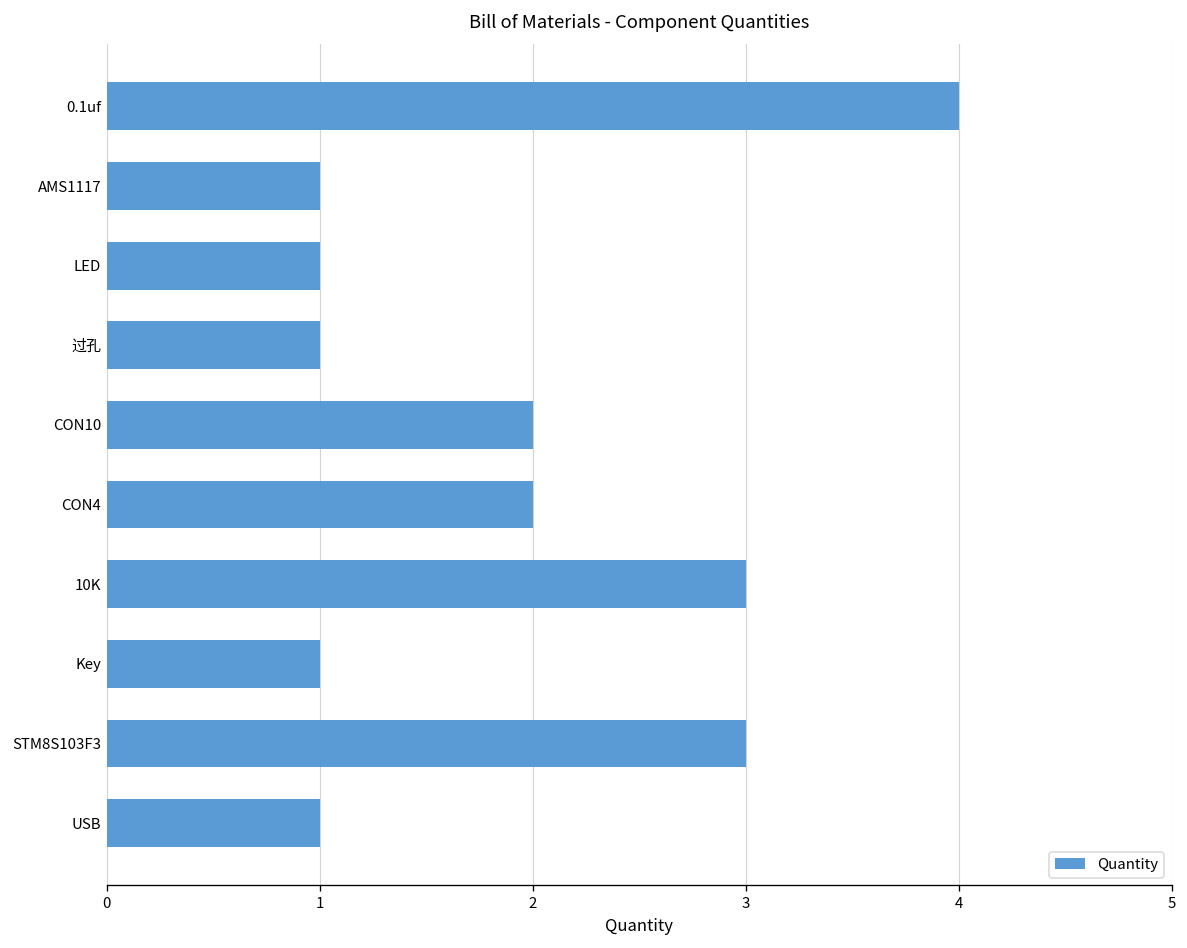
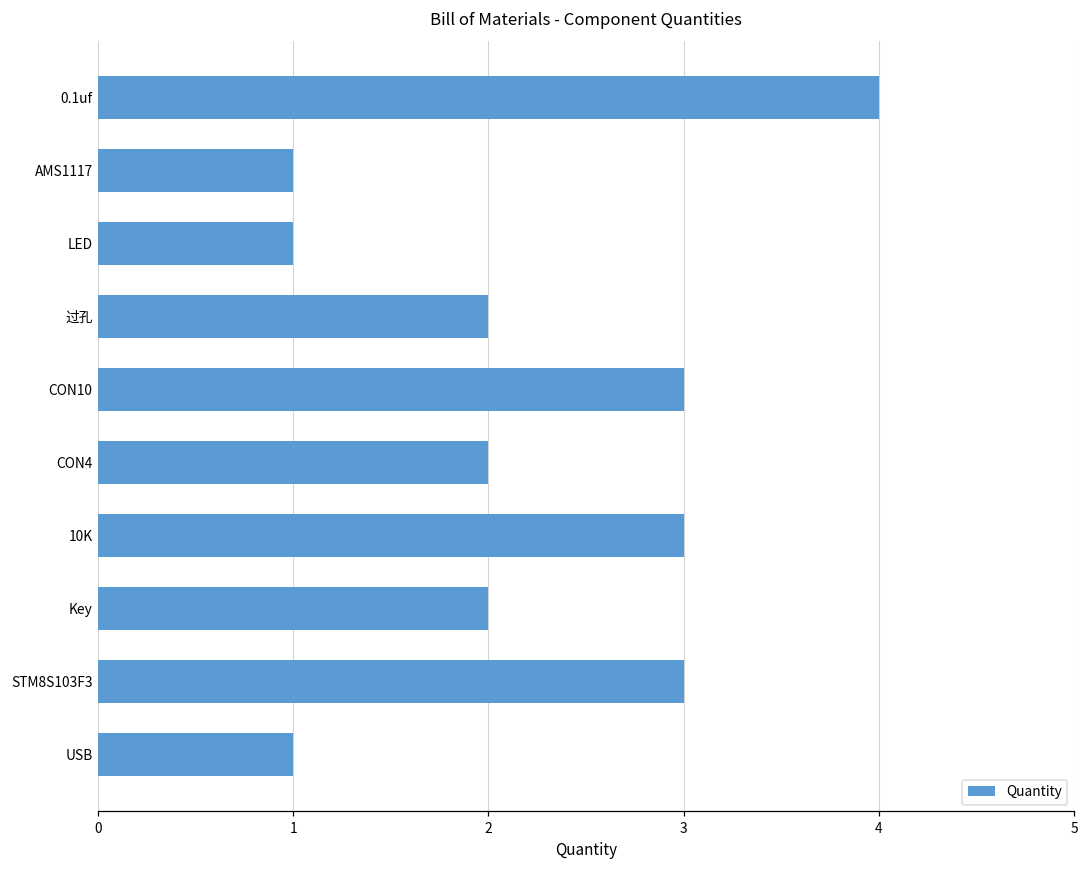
  {
    "0.1uf": 4,
    "AMS1117": 1,
    "LED": 1,
-   "过孔": 1,
-   "CON10": 2,
+   "过孔": 2,
+   "CON10": 3,
    "CON4": 2,
    "10K": 3,
-   "Key": 1,
+   "Key": 2,
    "STM8S103F3": 3,
    "USB": 1
  }
